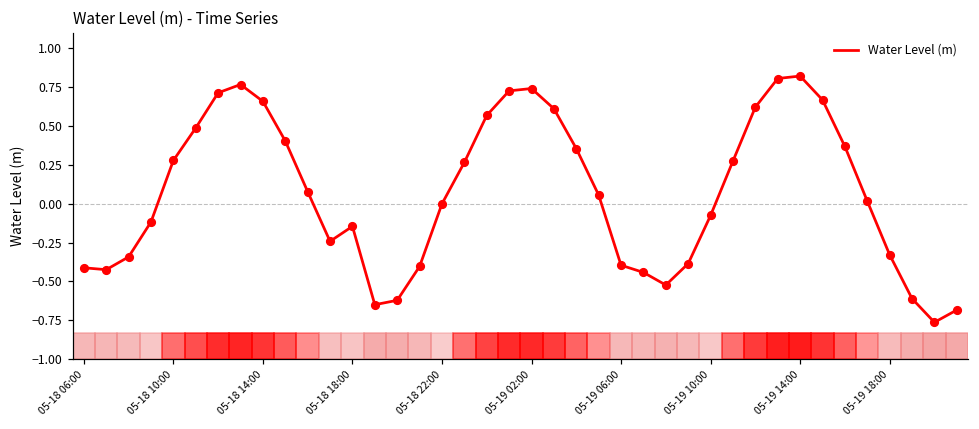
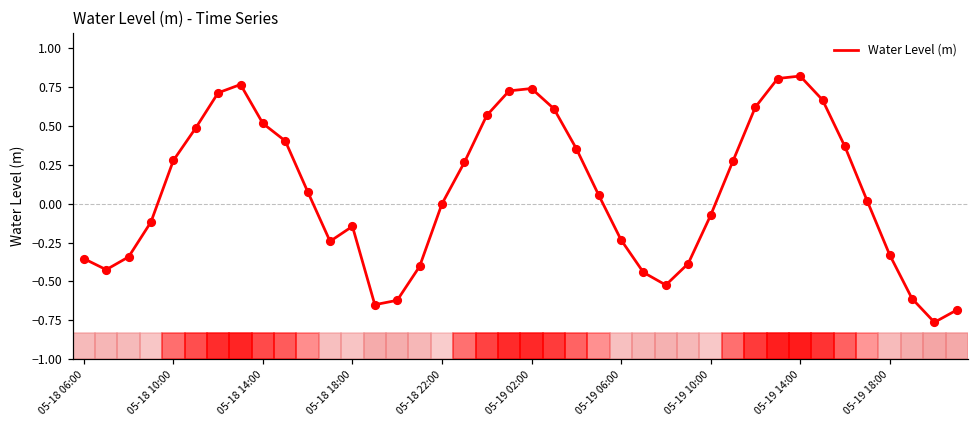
  {
-   "05-18 06:00": -0.41,
+   "05-18 06:00": -0.35,
    "05-18 10:00": 0.28,
-   "05-18 14:00": 0.66,
+   "05-18 14:00": 0.52,
    "05-18 18:00": -0.15,
    "05-18 22:00": 0.00,
    "05-19 02:00": 0.74,
-   "05-19 06:00": -0.40,
+   "05-19 06:00": -0.23,
    "05-19 10:00": -0.08,
    "05-19 14:00": 0.82,
    "05-19 18:00": -0.33
  }
